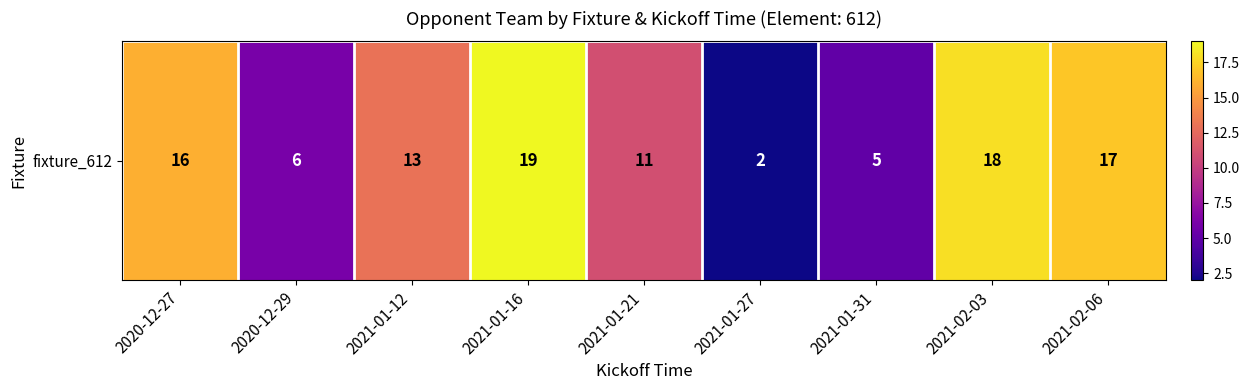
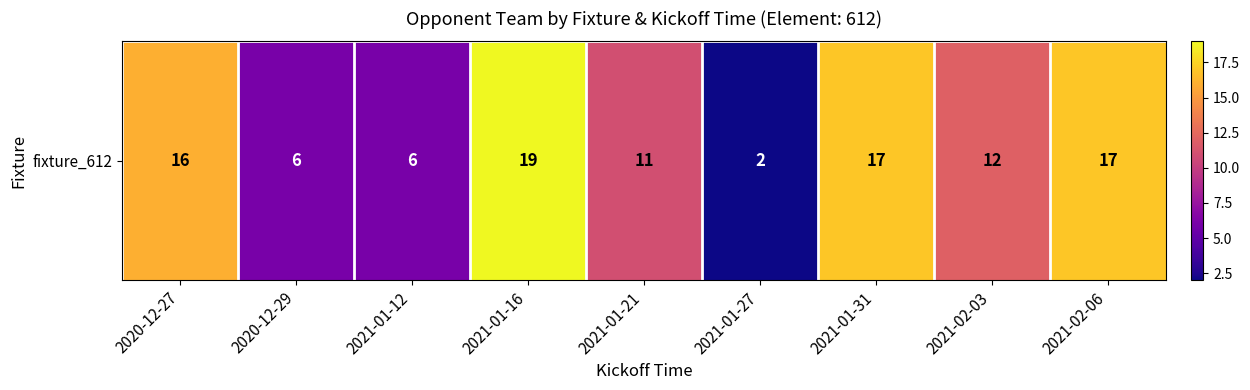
  {
    "fixture_612": {
      "2020-12-27": 16,
      "2020-12-29": 6,
-     "2021-01-12": 13,
+     "2021-01-12": 6,
      "2021-01-16": 19,
      "2021-01-21": 11,
      "2021-01-27": 2,
-     "2021-01-31": 5,
-     "2021-02-03": 18,
+     "2021-01-31": 17,
+     "2021-02-03": 12,
      "2021-02-06": 17
    }
  }
